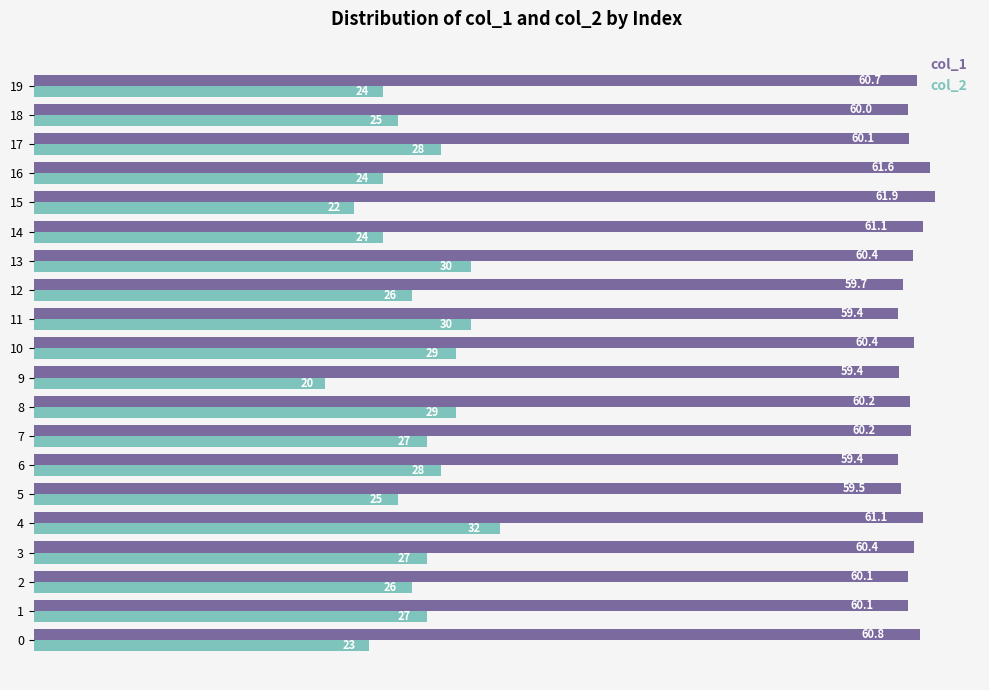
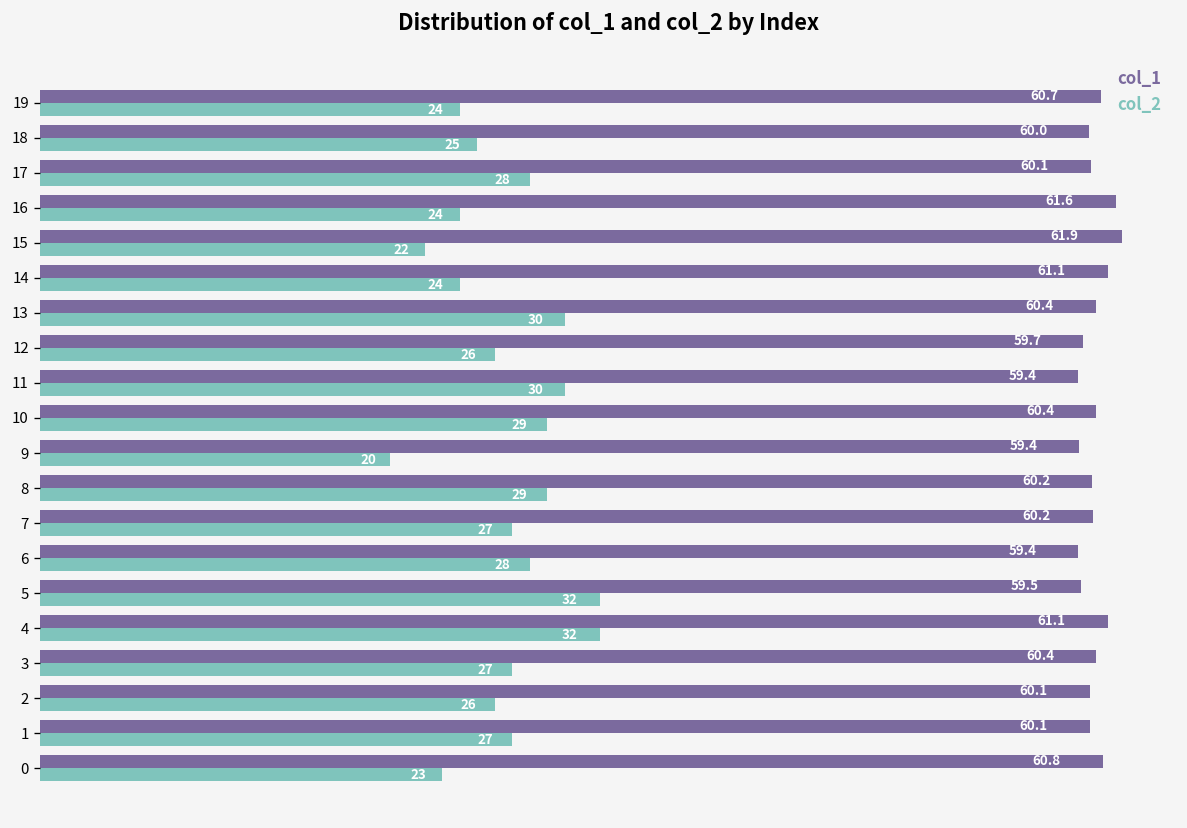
  {
    "col_1": {
      "19": 60.7,
      "18": 60.0,
      "17": 60.1,
      "16": 61.6,
      "15": 61.9,
      "14": 61.1,
      "13": 60.4,
      "12": 59.7,
      "11": 59.4,
      "10": 60.4,
      "9": 59.4,
      "8": 60.2,
      "7": 60.2,
      "6": 59.4,
      "5": 59.5,
      "4": 61.1,
      "3": 60.4,
      "2": 60.1,
      "1": 60.1,
      "0": 60.8
    },
    "col_2": {
      "19": 24,
      "18": 25,
      "17": 28,
      "16": 24,
      "15": 22,
      "14": 24,
      "13": 30,
      "12": 26,
      "11": 30,
      "10": 29,
      "9": 20,
      "8": 29,
      "7": 27,
      "6": 28,
-     "5": 25,
+     "5": 32,
      "4": 32,
      "3": 27,
      "2": 26,
      "1": 27,
      "0": 23
    }
  }
